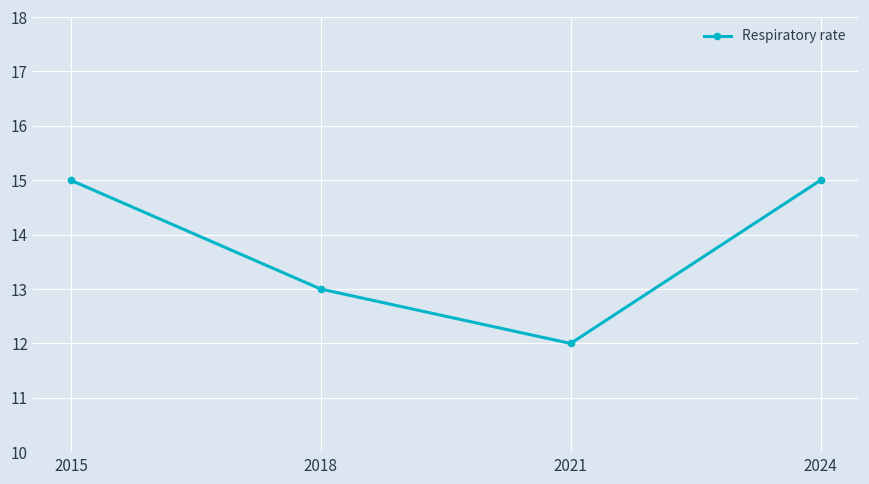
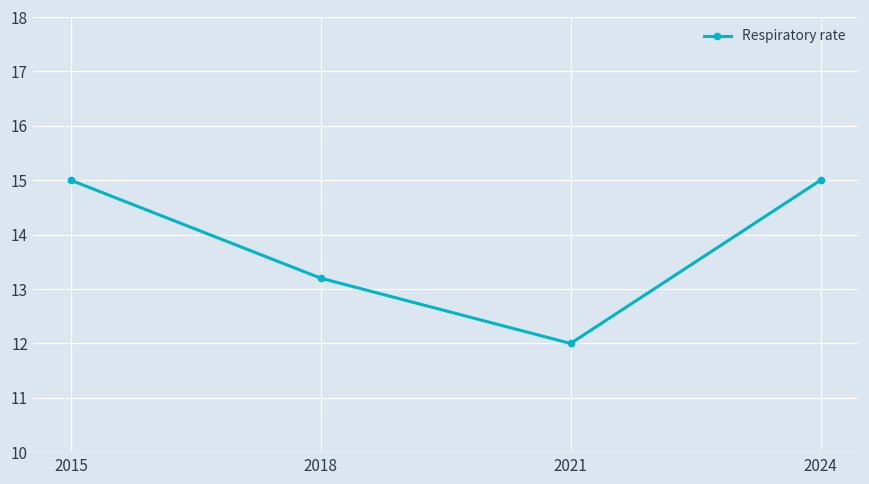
  {
    "2015": 15.0,
-   "2018": 13.0,
+   "2018": 13.2,
    "2021": 12.0,
    "2024": 15.0
  }
